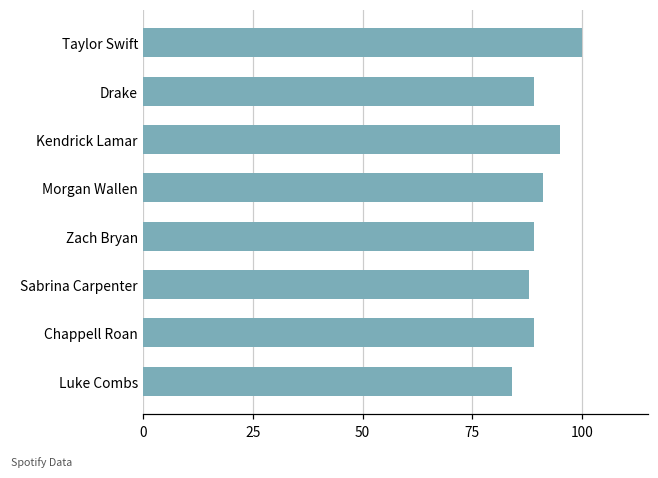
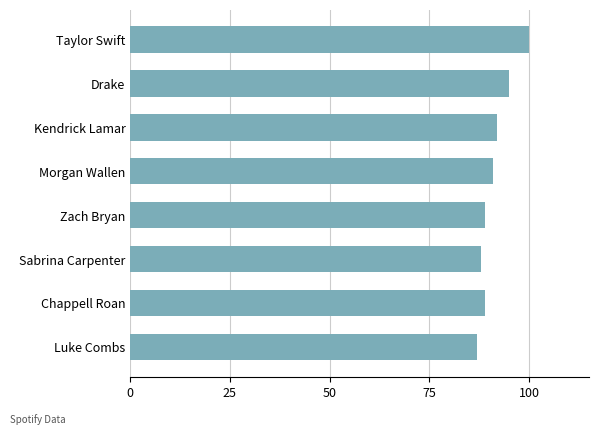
  {
    "Taylor Swift": 100,
-   "Drake": 89,
-   "Kendrick Lamar": 95,
+   "Drake": 95,
+   "Kendrick Lamar": 92,
    "Morgan Wallen": 91,
    "Zach Bryan": 89,
    "Sabrina Carpenter": 88,
    "Chappell Roan": 89,
-   "Luke Combs": 84
+   "Luke Combs": 87
  }
